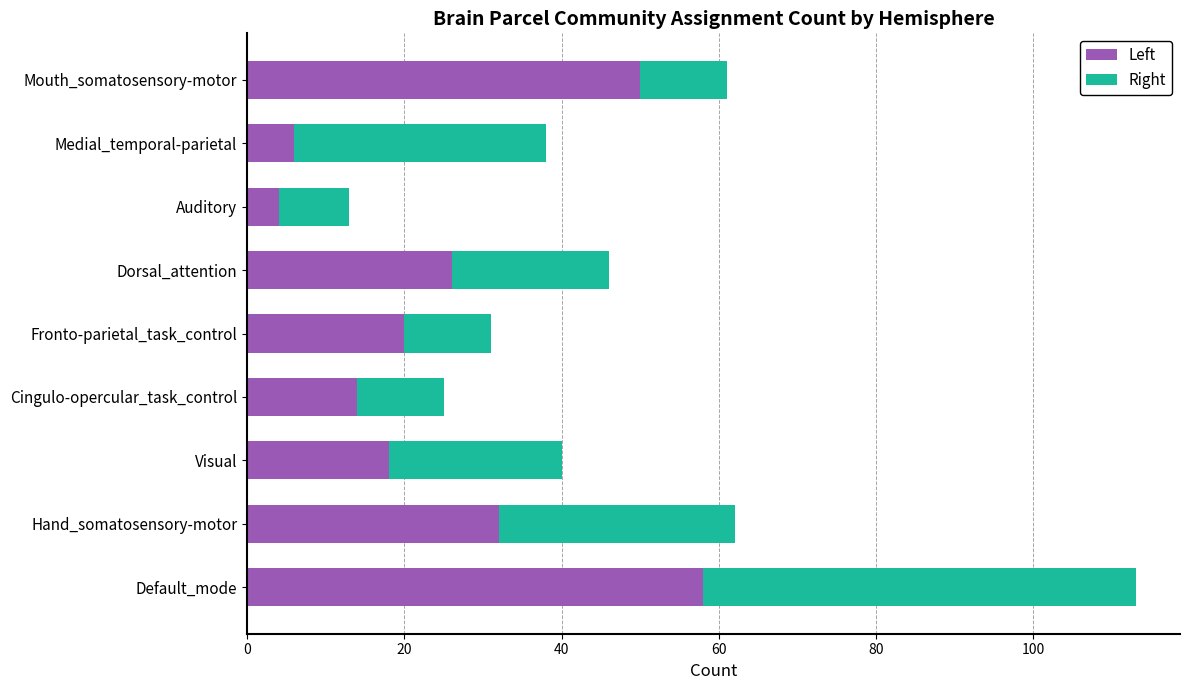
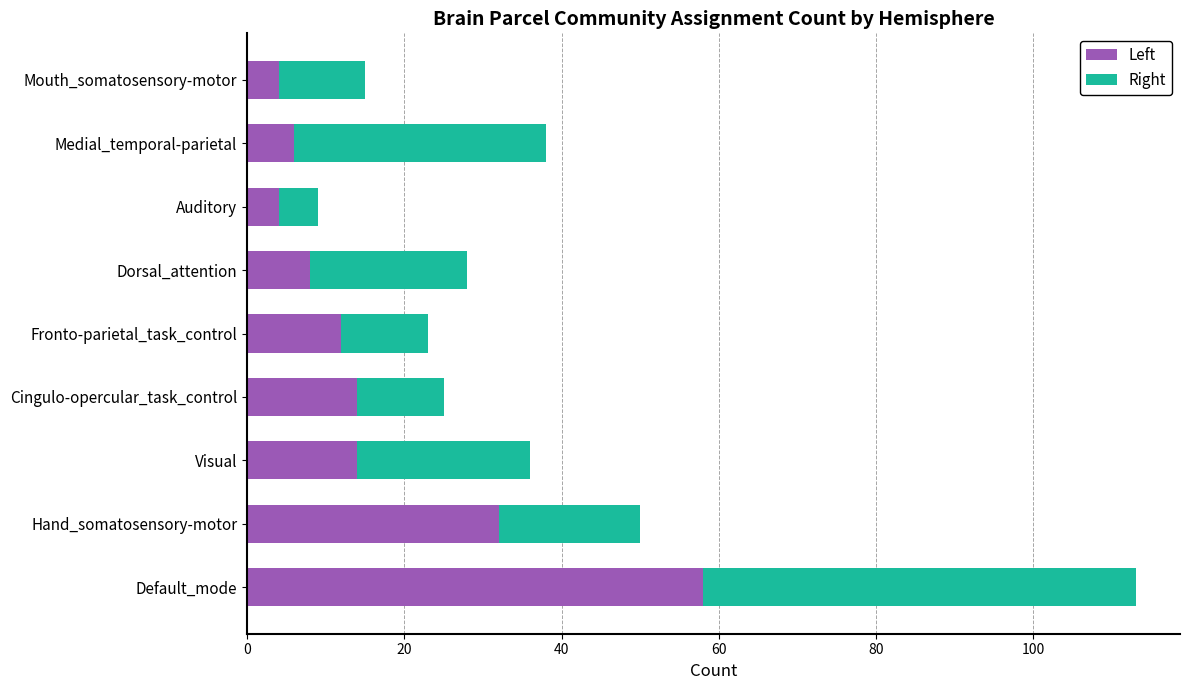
  {
    "Left": {
-     "Mouth_somatosensory-motor": 50,
+     "Mouth_somatosensory-motor": 4,
      "Medial_temporal-parietal": 6,
      "Auditory": 4,
-     "Dorsal_attention": 26,
-     "Fronto-parietal_task_control": 20,
+     "Dorsal_attention": 8,
+     "Fronto-parietal_task_control": 12,
      "Cingulo-opercular_task_control": 14,
-     "Visual": 18,
+     "Visual": 14,
      "Hand_somatosensory-motor": 32,
      "Default_mode": 58
    },
    "Right": {
      "Mouth_somatosensory-motor": 11,
      "Medial_temporal-parietal": 32,
-     "Auditory": 9,
+     "Auditory": 5,
      "Dorsal_attention": 20,
      "Fronto-parietal_task_control": 11,
      "Cingulo-opercular_task_control": 11,
      "Visual": 22,
-     "Hand_somatosensory-motor": 30,
+     "Hand_somatosensory-motor": 18,
      "Default_mode": 55
    }
  }
